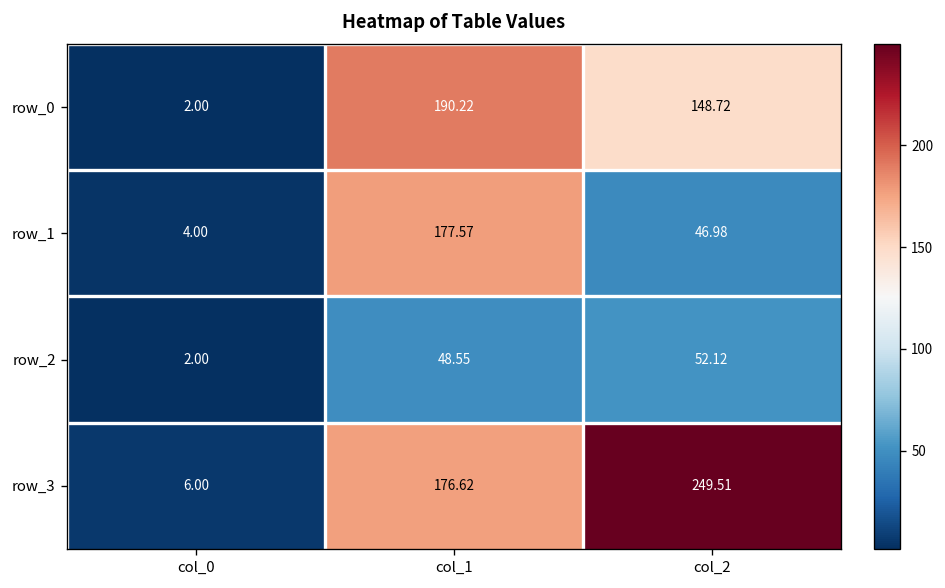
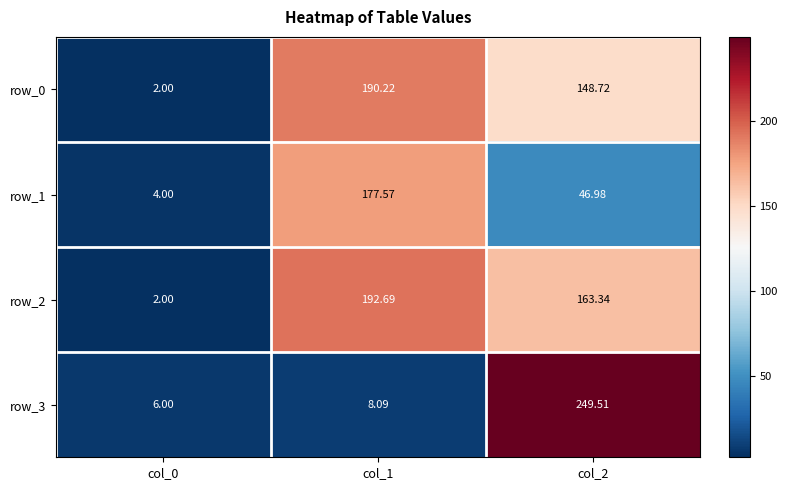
  {
    "row_0": {
      "col_0": 2.00,
      "col_1": 190.22,
      "col_2": 148.72
    },
    "row_1": {
      "col_0": 4.00,
      "col_1": 177.57,
      "col_2": 46.98
    },
    "row_2": {
      "col_0": 2.00,
-     "col_1": 48.55,
-     "col_2": 52.12
+     "col_1": 192.69,
+     "col_2": 163.34
    },
    "row_3": {
      "col_0": 6.00,
-     "col_1": 176.62,
+     "col_1": 8.09,
      "col_2": 249.51
    }
  }
